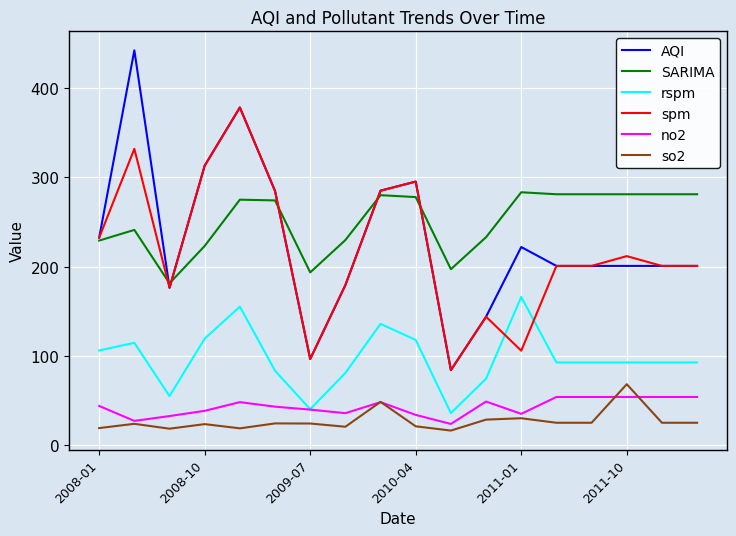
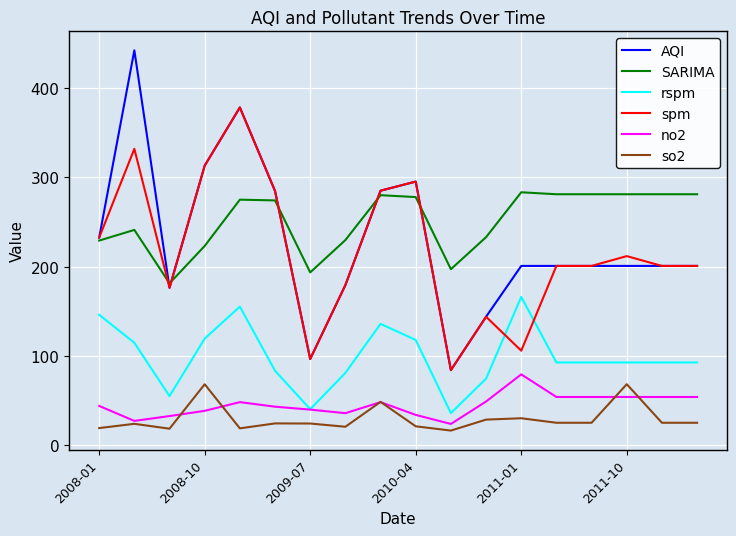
  {
    "AQI": {
-     "2011-01": 220,
+     "2011-01": 200,
      "2011-10": 200
    },
    "SARIMA": {
      "2008-01": 230,
      "2008-10": 220,
      "2009-07": 190,
      "2010-04": 280,
      "2011-01": 280,
      "2011-10": 280
    },
    "rspm": {
-     "2008-01": 110,
+     "2008-01": 150,
      "2008-10": 120,
      "2010-04": 120,
      "2011-01": 170,
      "2011-10": 90
    },
    "spm": {
      "2011-01": 110,
      "2011-10": 210
    },
    "no2": {
      "2008-01": 40,
      "2008-10": 40,
      "2010-04": 30,
-     "2011-01": 40,
+     "2011-01": 80,
      "2011-10": 50
    },
    "so2": {
      "2008-01": 20,
-     "2008-10": 20,
+     "2008-10": 70,
      "2009-07": 20,
      "2010-04": 20,
      "2011-01": 30,
      "2011-10": 70
    }
  }
